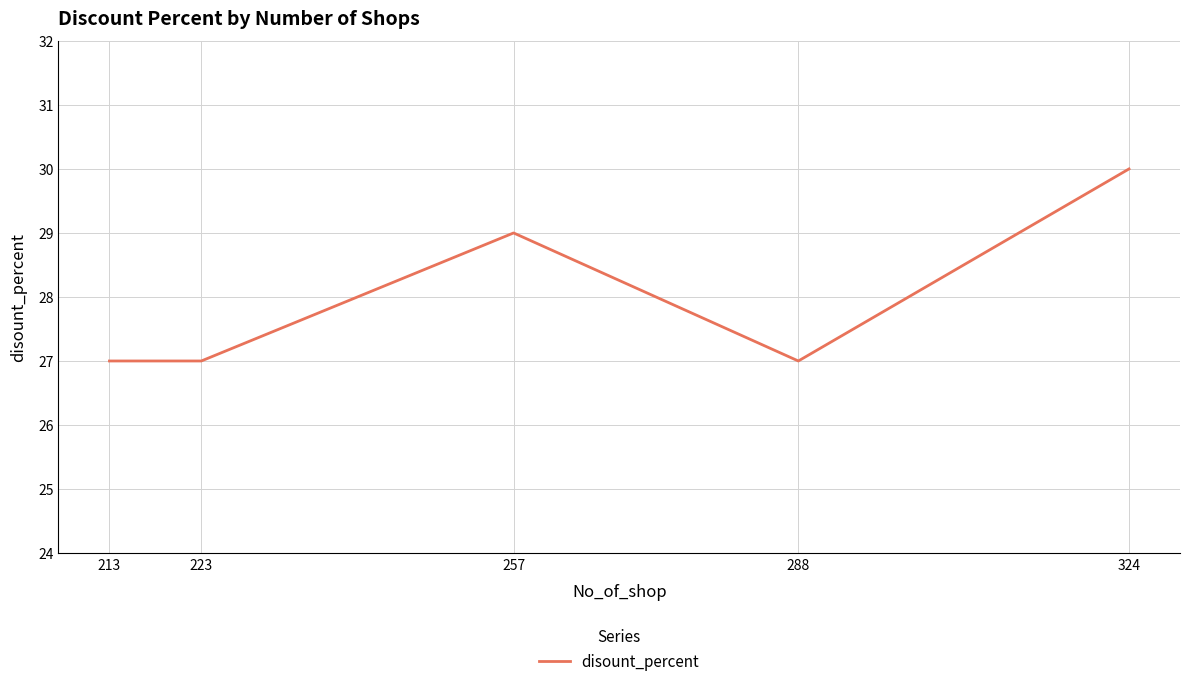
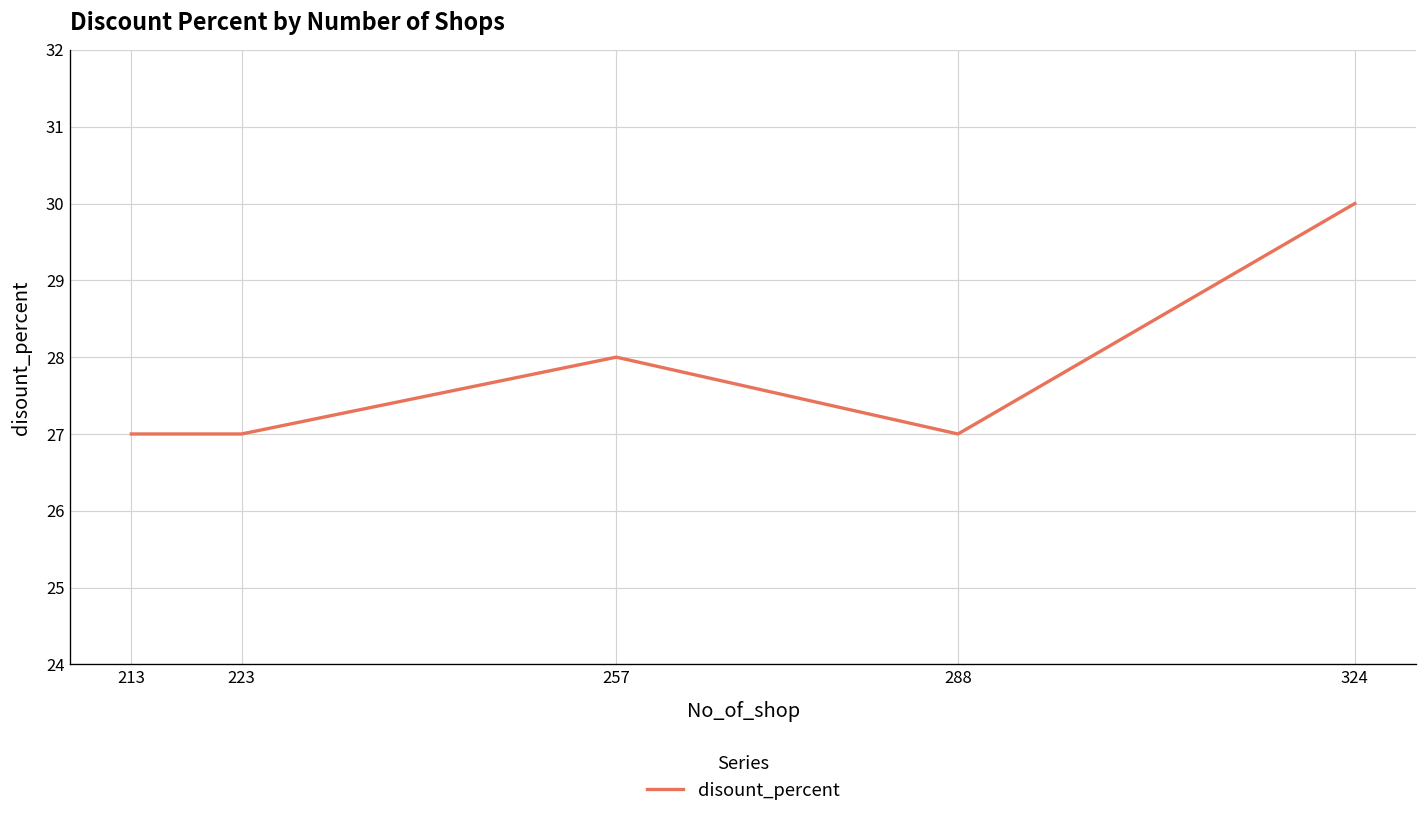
  {
    "213": 27,
    "223": 27,
-   "257": 29,
+   "257": 28,
    "288": 27,
    "324": 30
  }
